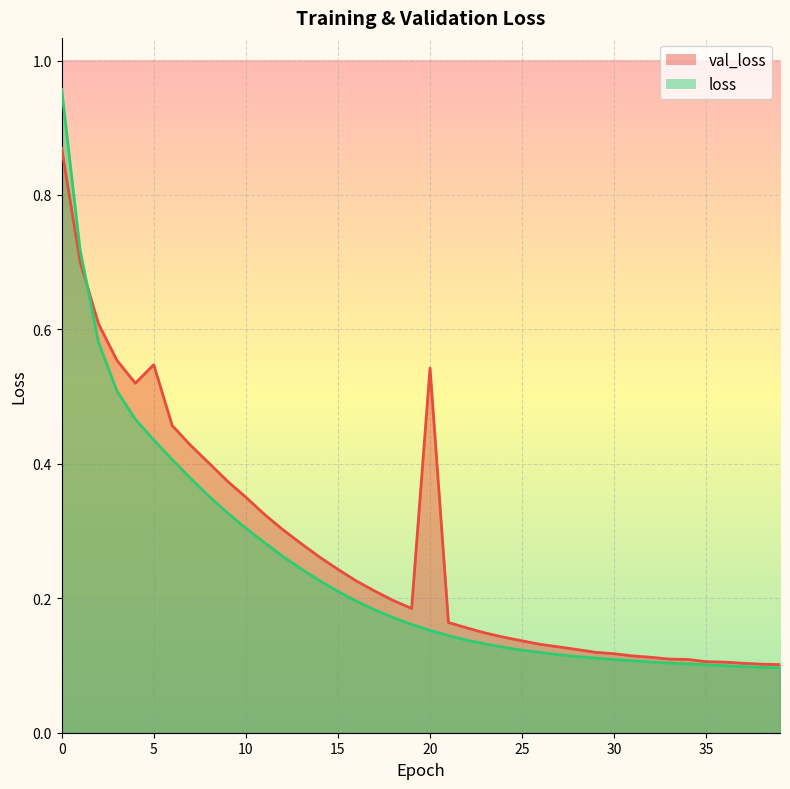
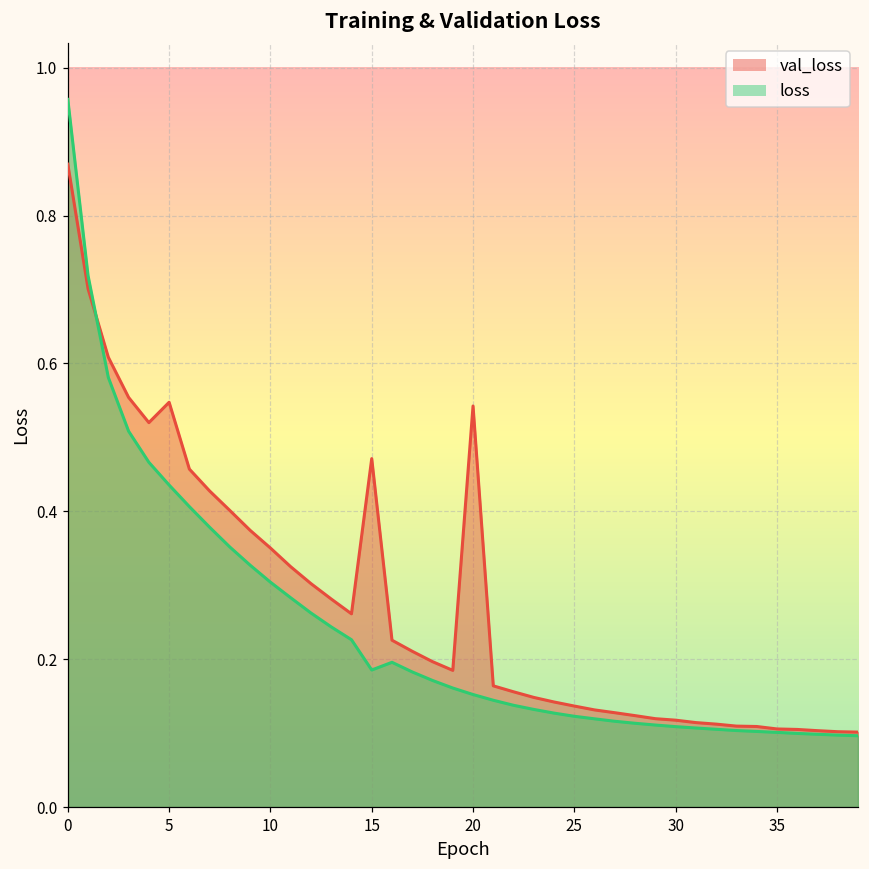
  {
    "val_loss": {
      "0": 0.87,
      "5": 0.55,
      "10": 0.35,
-     "15": 0.24,
+     "15": 0.47,
      "20": 0.54,
      "25": 0.14,
      "30": 0.12,
      "35": 0.11
    },
    "loss": {
      "0": 0.96,
      "5": 0.44,
      "10": 0.30,
-     "15": 0.21,
+     "15": 0.19,
      "20": 0.15,
      "25": 0.12,
      "30": 0.11,
      "35": 0.10
    }
  }
